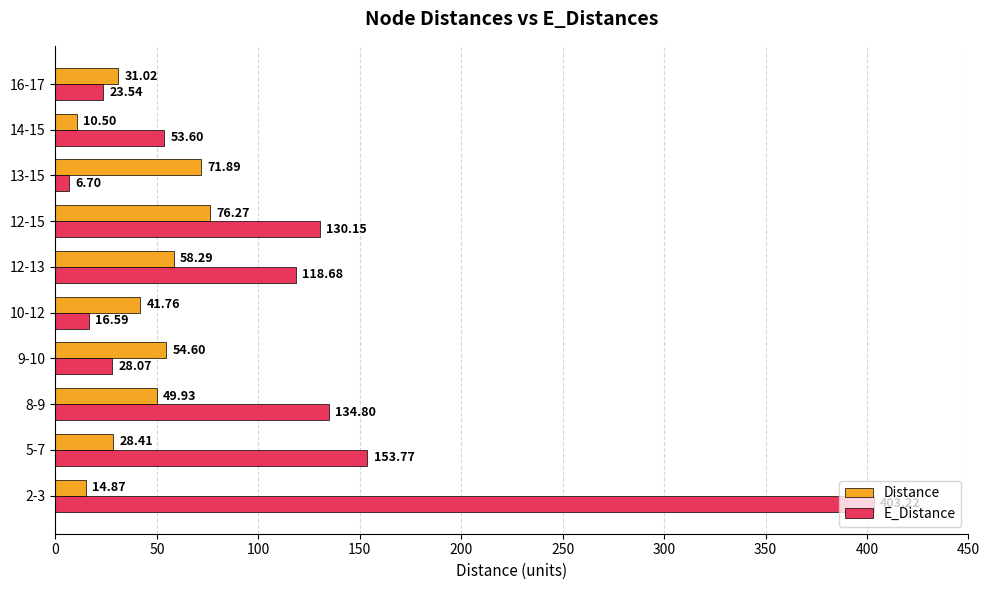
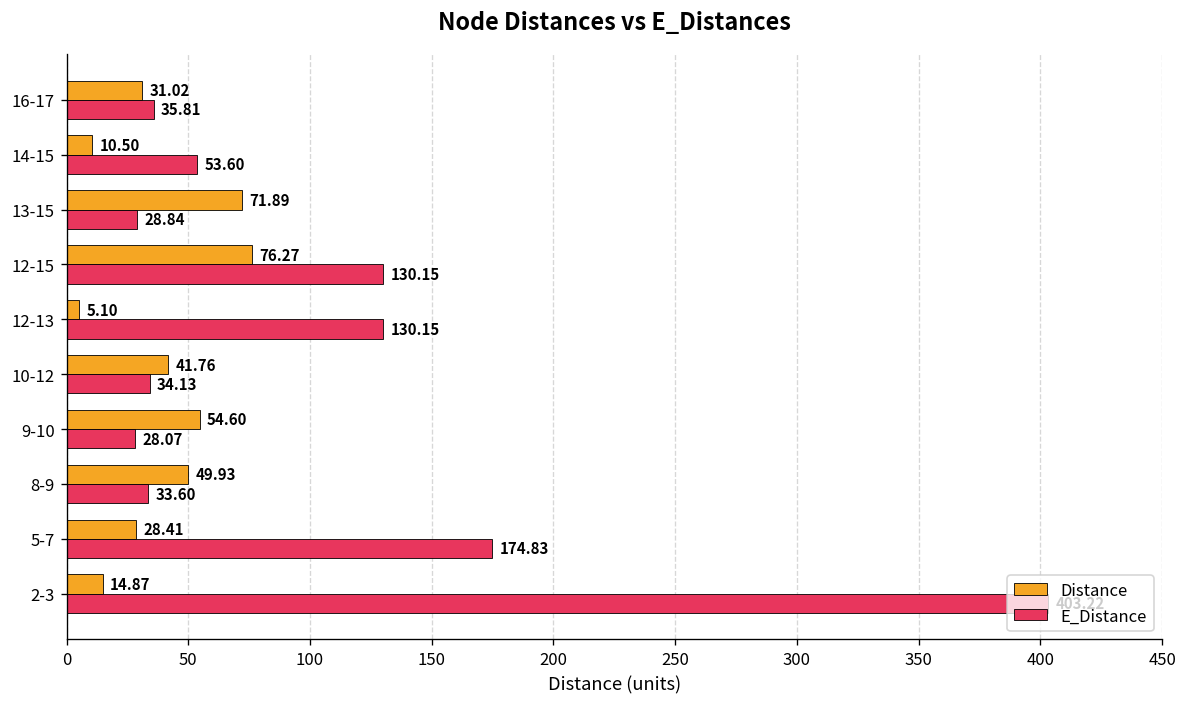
  {
    "Distance": {
      "16-17": 31.02,
      "14-15": 10.50,
      "13-15": 71.89,
      "12-15": 76.27,
-     "12-13": 58.29,
+     "12-13": 5.10,
      "10-12": 41.76,
      "9-10": 54.60,
      "8-9": 49.93,
      "5-7": 28.41,
      "2-3": 14.87
    },
    "E_Distance": {
-     "16-17": 23.54,
+     "16-17": 35.81,
      "14-15": 53.60,
-     "13-15": 6.70,
+     "13-15": 28.84,
      "12-15": 130.15,
-     "12-13": 118.68,
-     "10-12": 16.59,
+     "12-13": 130.15,
+     "10-12": 34.13,
      "9-10": 28.07,
-     "8-9": 134.80,
-     "5-7": 153.77
+     "8-9": 33.60,
+     "5-7": 174.83
    }
  }
